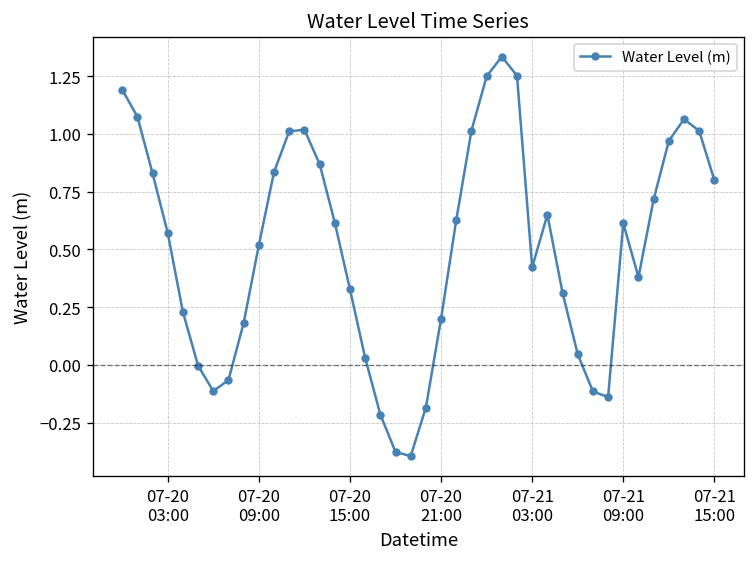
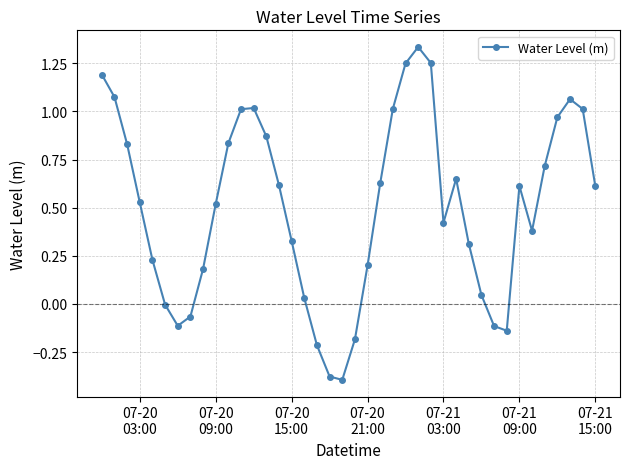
  {
-   "07-20 03:00": 0.57,
+   "07-20 03:00": 0.53,
    "07-20 09:00": 0.52,
    "07-20 15:00": 0.33,
    "07-20 21:00": 0.20,
    "07-21 03:00": 0.42,
    "07-21 09:00": 0.61,
-   "07-21 15:00": 0.80
+   "07-21 15:00": 0.61
  }
